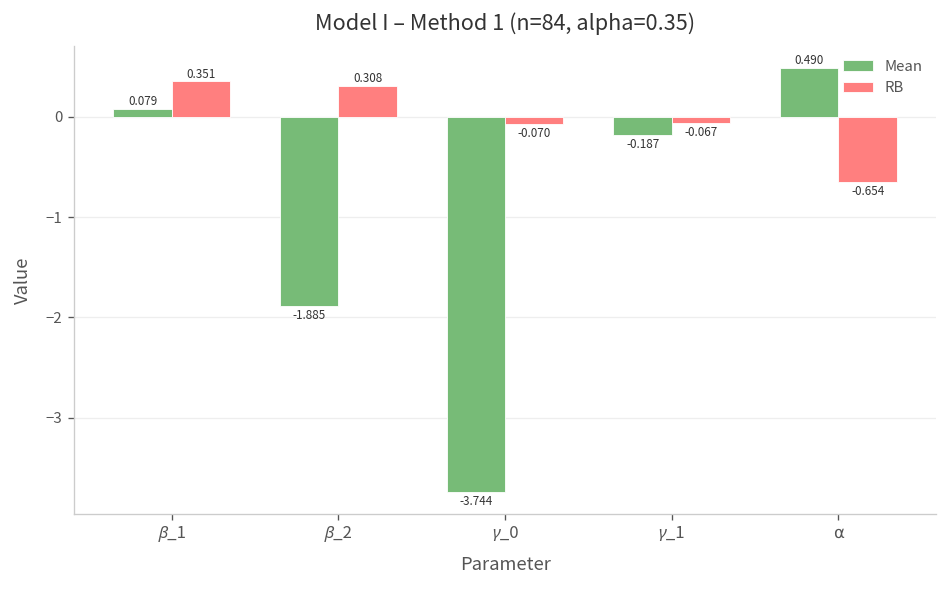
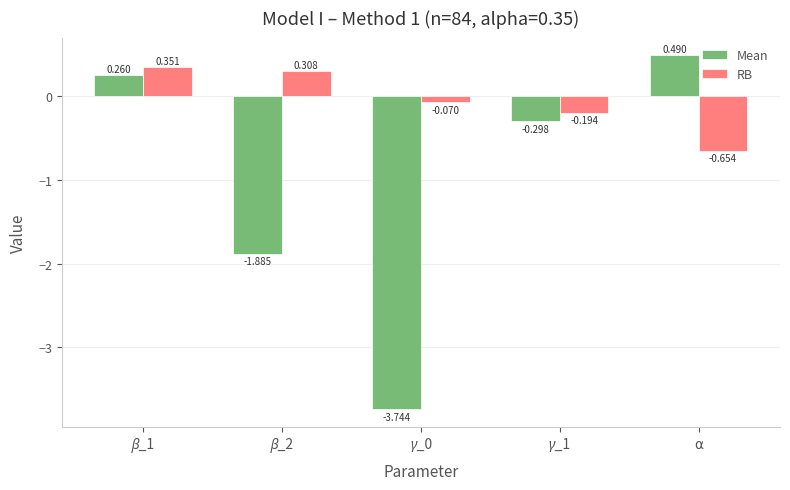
  {
    "Mean": {
-     "𝛽_1": 0.079,
+     "𝛽_1": 0.260,
      "𝛽_2": -1.885,
      "𝛾_0": -3.744,
-     "𝛾_1": -0.187,
+     "𝛾_1": -0.298,
      "⍺": 0.490
    },
    "RB": {
      "𝛽_1": 0.351,
      "𝛽_2": 0.308,
      "𝛾_0": -0.070,
-     "𝛾_1": -0.067,
+     "𝛾_1": -0.194,
      "⍺": -0.654
    }
  }
